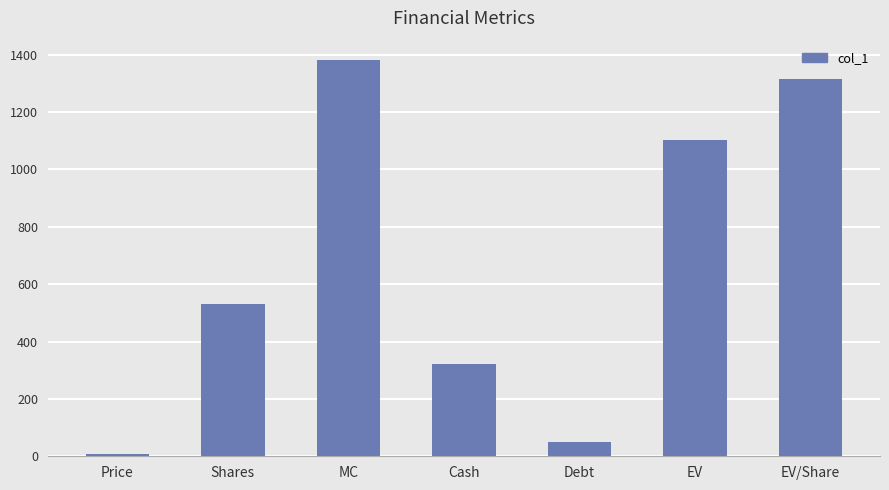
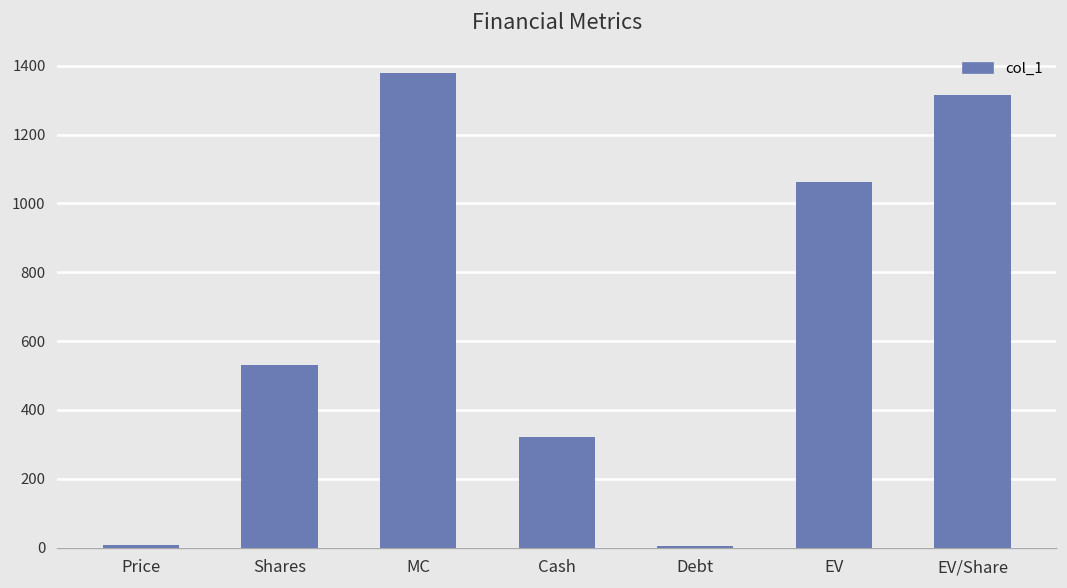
  {
    "Shares": 530,
    "MC": 1380,
    "Cash": 320,
-   "Debt": 50,
-   "EV": 1100,
+   "Debt": 10,
+   "EV": 1060,
    "EV/Share": 1310
  }
